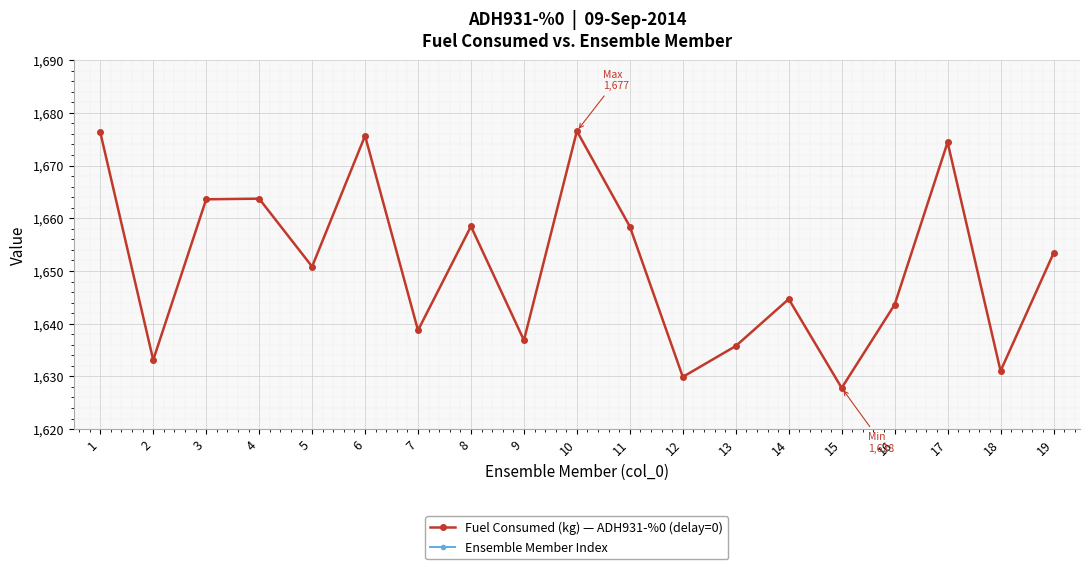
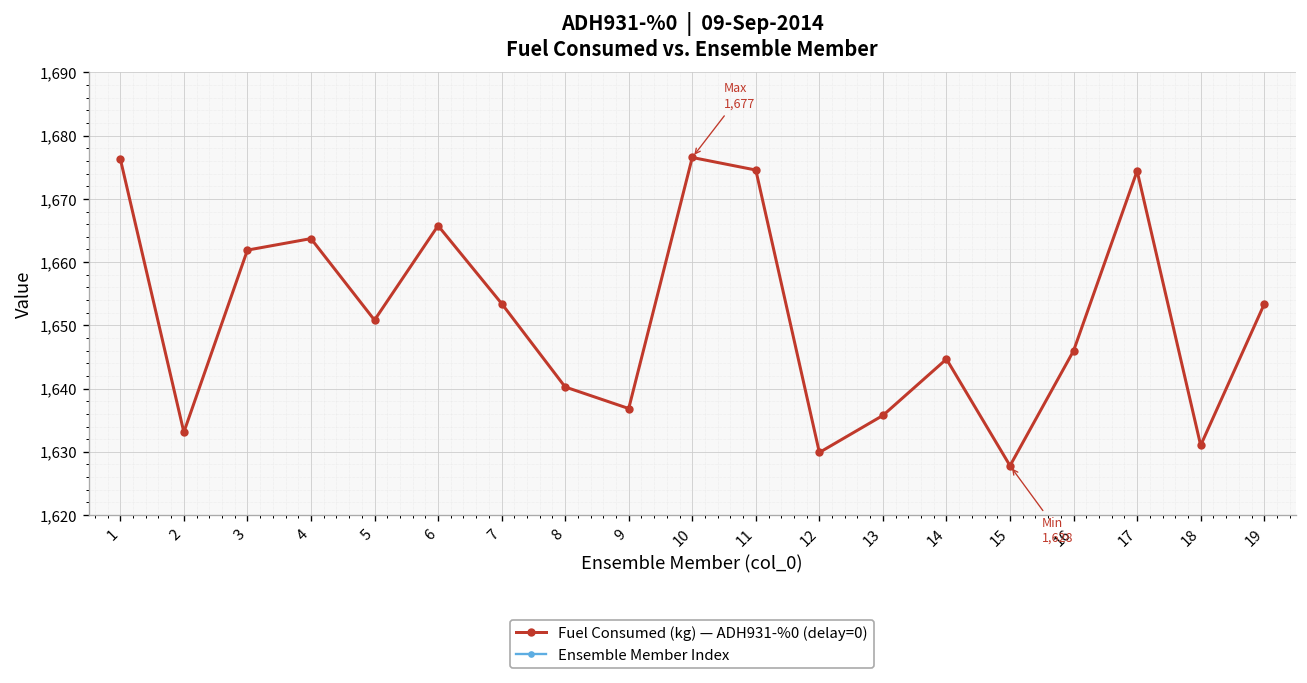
  {
    "Fuel Consumed (kg) — ADH931-%0 (delay=0)": {
      "1": "1,676",
      "2": "1,633",
-     "3": "1,664",
+     "3": "1,662",
      "4": "1,664",
      "5": "1,651",
-     "6": "1,676",
-     "7": "1,639",
-     "8": "1,658",
+     "6": "1,666",
+     "7": "1,653",
+     "8": "1,640",
      "9": "1,637",
-     "11": "1,658",
+     "11": "1,675",
      "12": "1,630",
      "13": "1,636",
      "14": "1,645",
-     "16": "1,644",
+     "16": "1,646",
      "17": "1,674",
      "18": "1,631",
      "19": "1,653"
    }
  }
